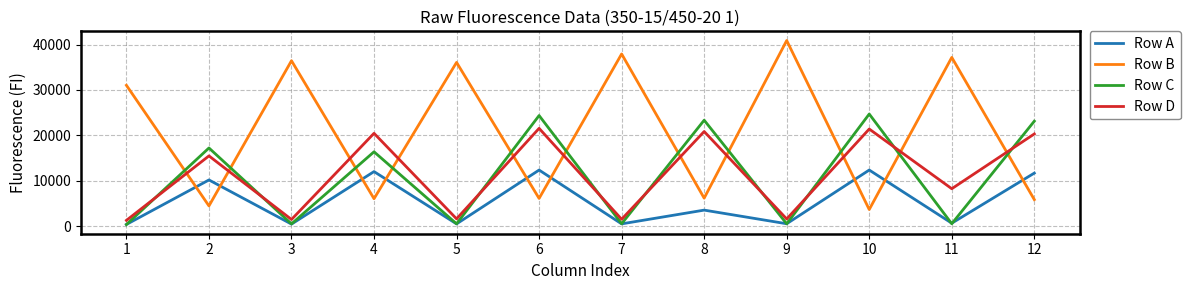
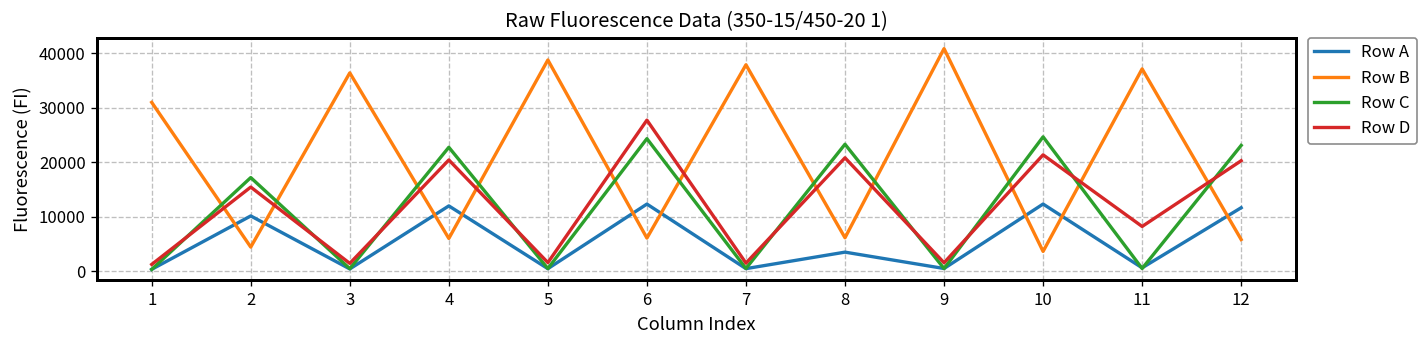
  {
    "Row A": {
      "2": 10000,
      "4": 12000,
      "6": 12000,
      "8": 4000,
      "10": 12000,
      "12": 12000
    },
    "Row B": {
      "1": 31000,
      "2": 4000,
      "3": 36000,
      "4": 6000,
-     "5": 36000,
+     "5": 39000,
      "6": 6000,
      "7": 38000,
      "8": 6000,
      "9": 41000,
      "10": 4000,
      "11": 37000,
      "12": 6000
    },
    "Row C": {
      "2": 17000,
-     "4": 16000,
+     "4": 23000,
      "6": 24000,
      "8": 23000,
      "10": 25000,
      "12": 23000
    },
    "Row D": {
      "1": 1000,
      "2": 15000,
      "3": 1000,
      "4": 20000,
      "5": 2000,
-     "6": 22000,
+     "6": 28000,
      "7": 1000,
      "8": 21000,
      "9": 2000,
      "10": 21000,
      "11": 8000,
      "12": 20000
    }
  }
